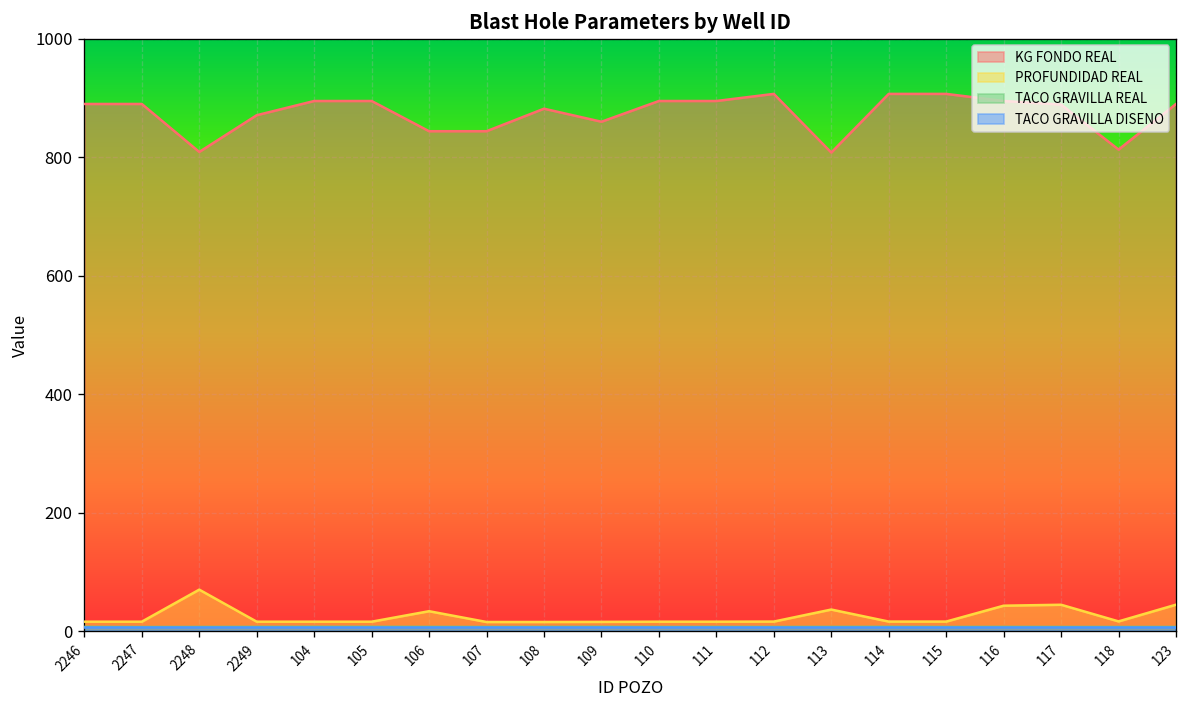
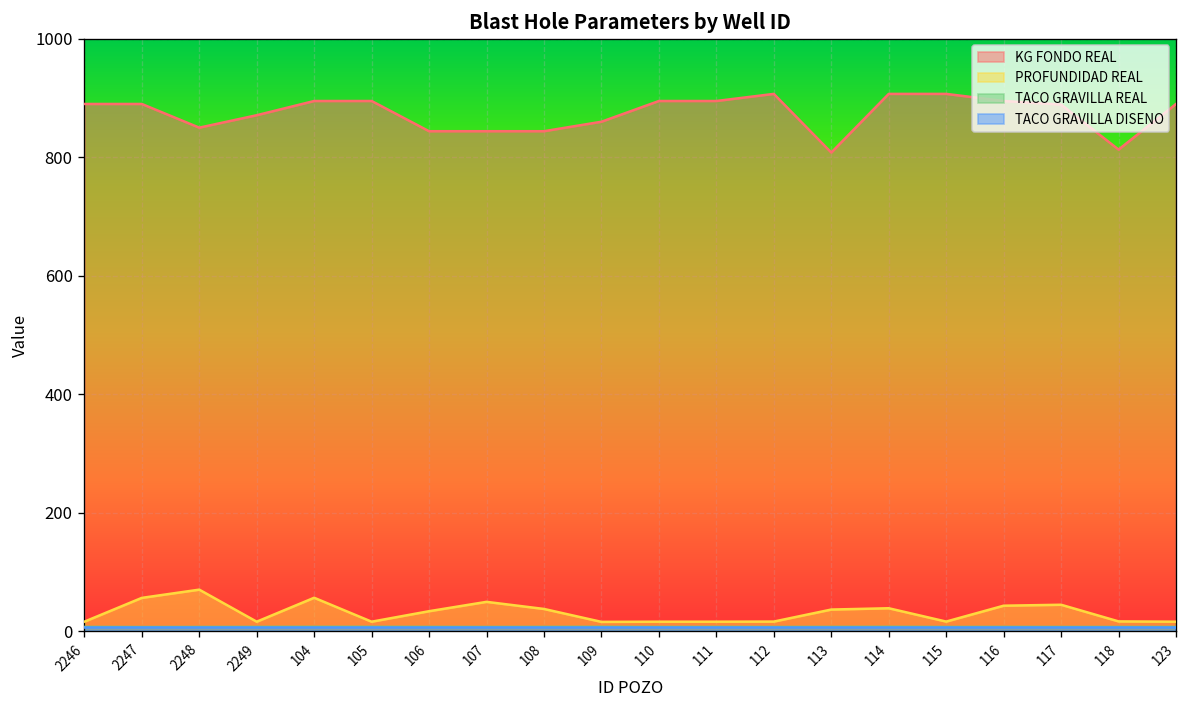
  {
    "KG FONDO REAL": {
      "2246": 890,
      "2247": 890,
-     "2248": 810,
+     "2248": 850,
      "2249": 870,
      "104": 900,
      "105": 900,
      "106": 840,
      "107": 840,
-     "108": 880,
+     "108": 840,
      "109": 860,
      "110": 900,
      "111": 900,
      "112": 910,
      "113": 810,
      "114": 910,
      "115": 910,
      "118": 810,
      "123": 890
    },
    "PROFUNDIDAD REAL": {
      "2246": 20,
-     "2247": 20,
+     "2247": 60,
      "2248": 70,
      "2249": 20,
-     "104": 20,
+     "104": 60,
      "105": 20,
      "106": 30,
-     "107": 20,
-     "108": 20,
+     "107": 50,
+     "108": 40,
      "109": 20,
      "110": 20,
      "111": 20,
      "112": 20,
      "113": 40,
-     "114": 20,
+     "114": 40,
      "115": 20,
      "116": 40,
      "117": 40,
      "118": 20,
-     "123": 40
+     "123": 20
    },
    "TACO GRAVILLA DISENO": {
      "2246": 10,
      "2247": 10,
      "2248": 10,
      "2249": 10,
      "104": 10,
      "105": 10,
      "106": 10,
      "107": 10,
      "108": 10,
      "109": 10,
      "110": 10,
      "111": 10,
      "112": 10,
      "113": 10,
      "114": 10,
      "115": 10,
      "116": 10,
      "117": 10,
      "118": 10,
      "123": 10
    }
  }
